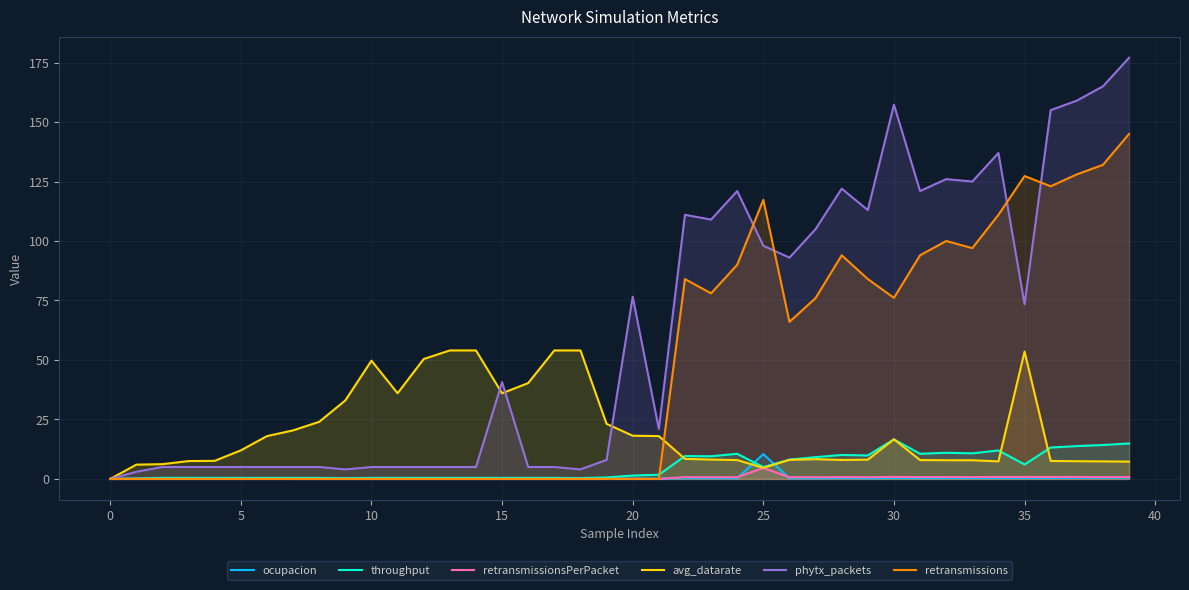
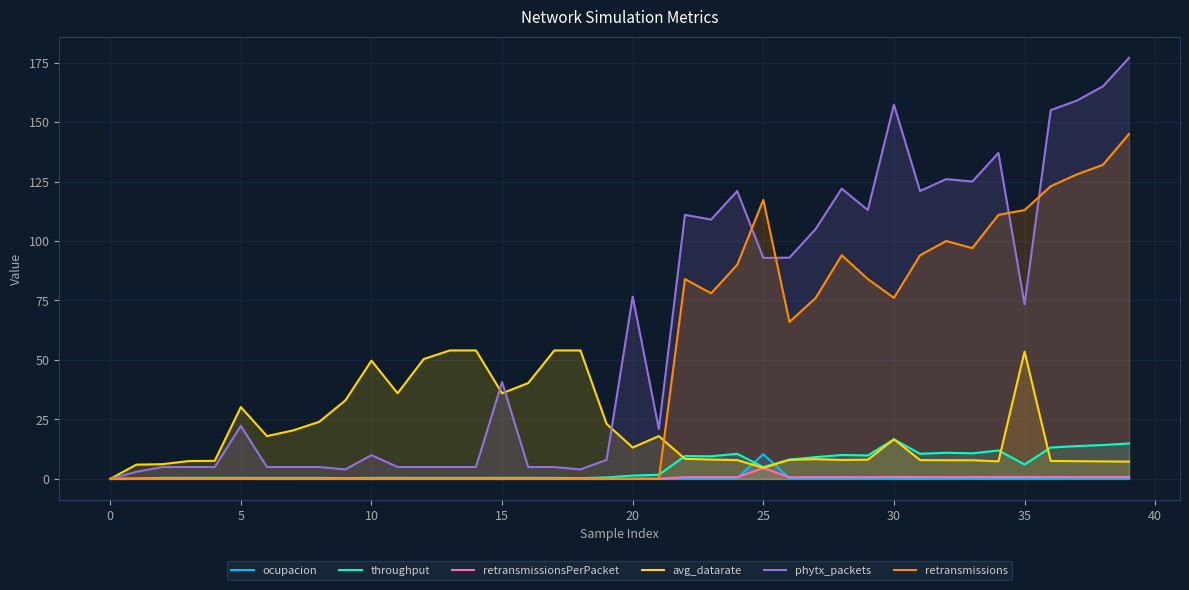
  {
    "ocupacion": {
      "25": 10
    },
    "throughput": {
      "20": 1,
      "35": 6
    },
    "avg_datarate": {
-     "5": 12,
+     "5": 30,
      "10": 50,
      "15": 36,
-     "20": 18,
+     "20": 13,
      "35": 54
    },
    "phytx_packets": {
-     "5": 5,
-     "10": 5,
+     "5": 22,
+     "10": 10,
      "15": 41,
      "20": 77,
-     "25": 98,
+     "25": 93,
      "30": 157,
      "35": 73
    },
    "retransmissions": {
      "25": 117,
      "30": 76,
-     "35": 127
+     "35": 113
    }
  }
